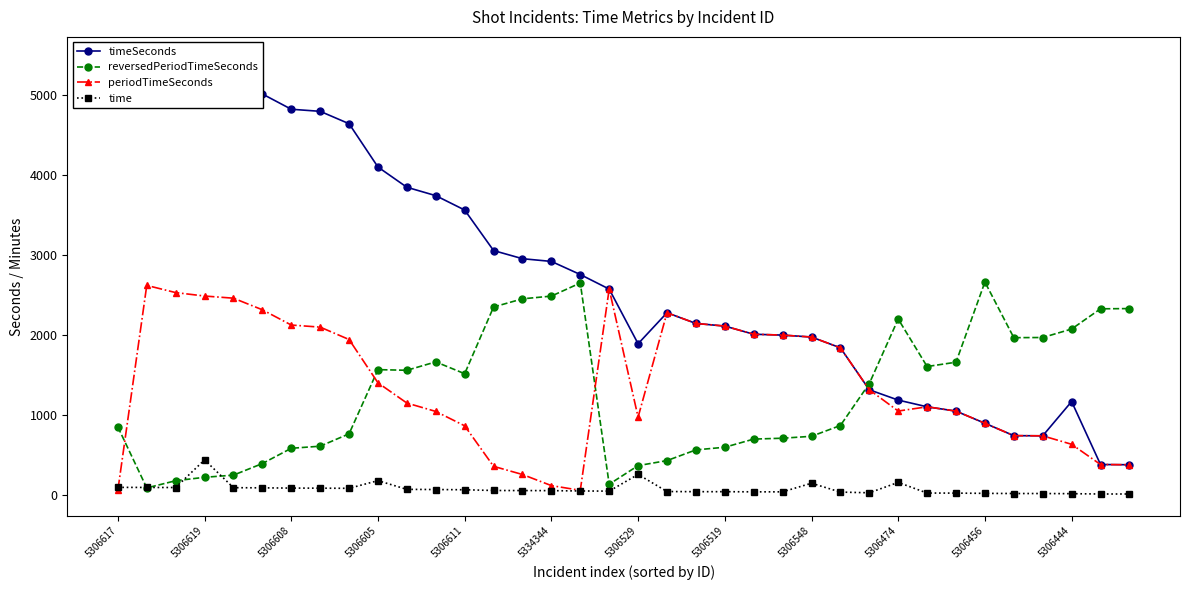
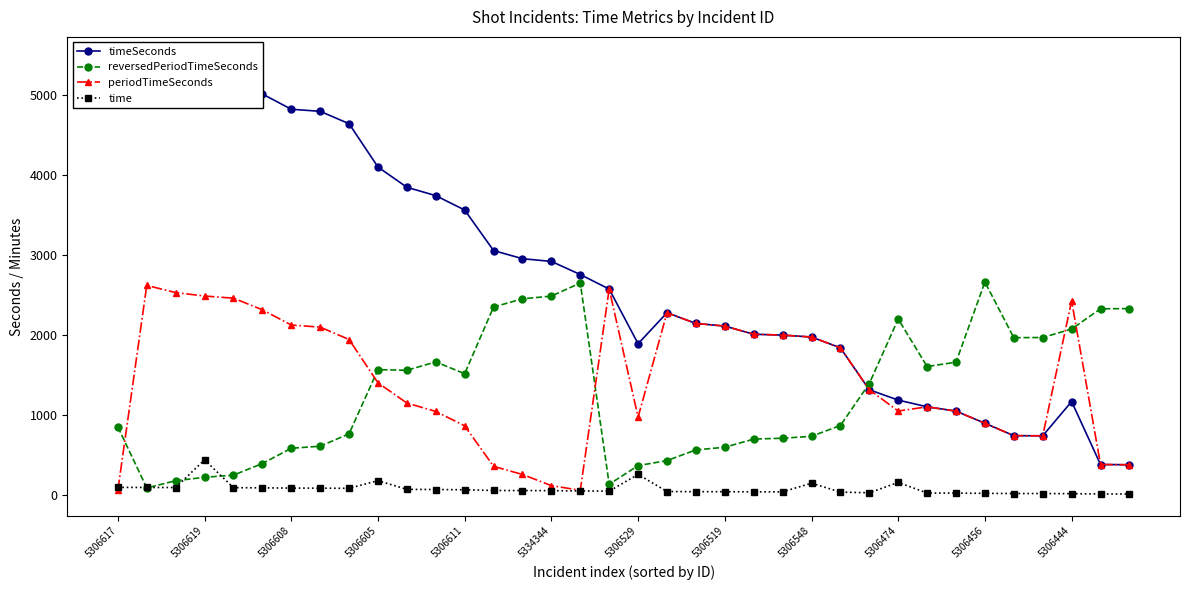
  {
    "timeSeconds": {
      "5306608": 4800,
      "5306605": 4100,
      "5306611": 3600,
      "5334344": 2900,
      "5306529": 1900,
      "5306474": 1200,
      "5306444": 1200
    },
    "reversedPeriodTimeSeconds": {
      "5306617": 800,
      "5306619": 200,
      "5306608": 600,
      "5306605": 1600,
      "5306611": 1500,
      "5334344": 2500,
      "5306529": 400,
      "5306519": 600,
      "5306548": 700,
      "5306474": 2200,
      "5306456": 2700,
      "5306444": 2100
    },
    "periodTimeSeconds": {
      "5306617": 100,
      "5306619": 2500,
      "5306608": 2100,
      "5306605": 1400,
      "5306611": 900,
      "5334344": 100,
      "5306529": 1000,
      "5306474": 1000,
-     "5306444": 600
+     "5306444": 2400
    },
    "time": {
      "5306617": 100,
      "5306619": 400,
      "5306608": 100,
      "5306605": 200,
      "5306611": 100,
      "5334344": 0,
      "5306529": 300,
      "5306519": 0,
      "5306548": 100,
      "5306474": 200,
      "5306456": 0,
      "5306444": 0
    }
  }
